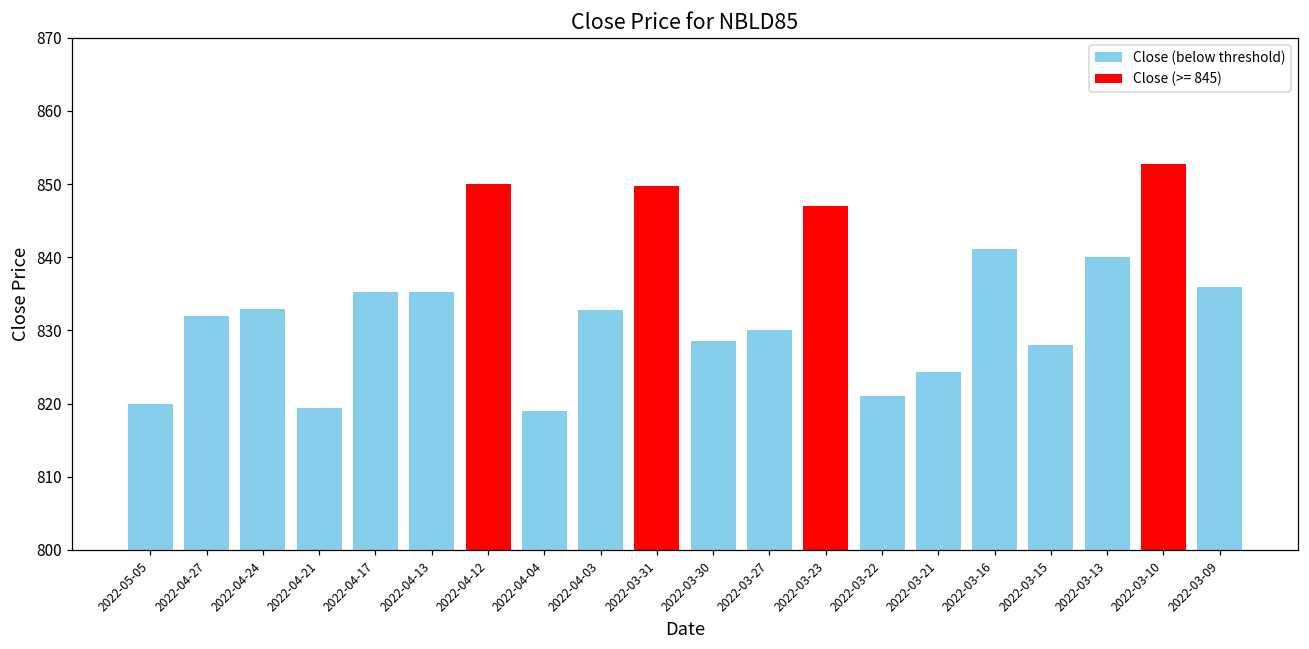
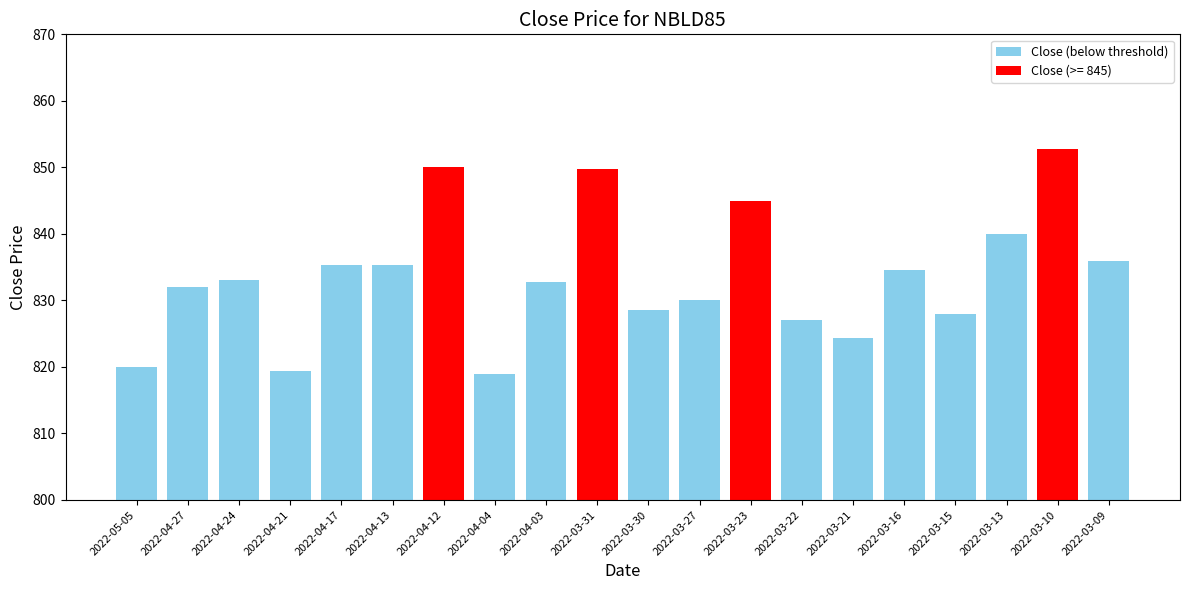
  {
    "2022-05-05": 820,
    "2022-04-27": 832,
    "2022-04-24": 833,
    "2022-04-21": 819,
    "2022-04-17": 835,
    "2022-04-13": 835,
    "2022-04-12": 850,
    "2022-04-04": 819,
    "2022-04-03": 833,
    "2022-03-31": 850,
    "2022-03-30": 829,
    "2022-03-27": 830,
-   "2022-03-23": 847,
-   "2022-03-22": 821,
+   "2022-03-23": 845,
+   "2022-03-22": 827,
    "2022-03-21": 824,
-   "2022-03-16": 841,
+   "2022-03-16": 835,
    "2022-03-15": 828,
    "2022-03-13": 840,
    "2022-03-10": 853,
    "2022-03-09": 836
  }
